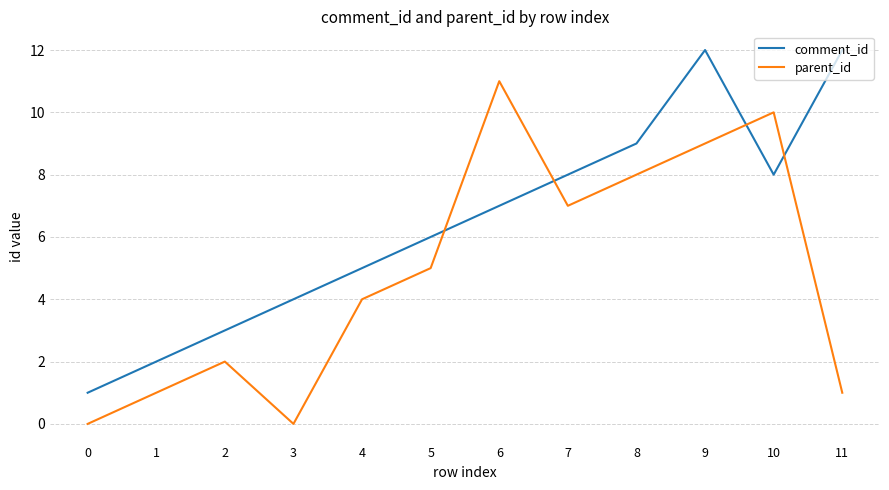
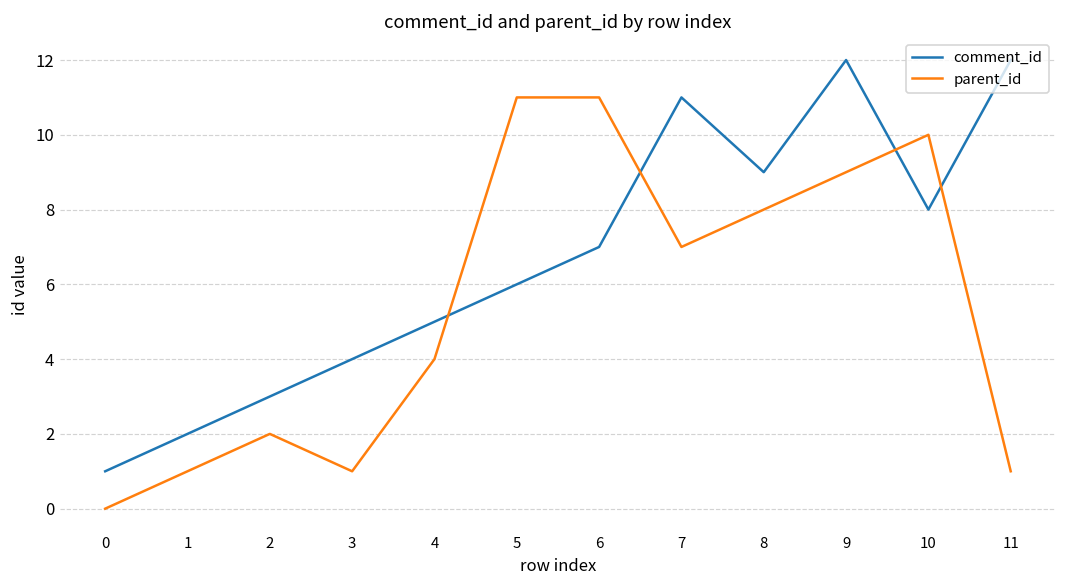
  {
    "comment_id": {
      "0": 1,
      "1": 2,
      "2": 3,
      "3": 4,
      "4": 5,
      "5": 6,
      "6": 7,
-     "7": 8,
+     "7": 11,
      "8": 9,
      "9": 12,
      "10": 8
    },
    "parent_id": {
      "0": 0,
      "1": 1,
      "2": 2,
-     "3": 0,
+     "3": 1,
      "4": 4,
-     "5": 5,
+     "5": 11,
      "6": 11,
      "7": 7,
      "8": 8,
      "9": 9,
      "10": 10,
      "11": 1
    }
  }
